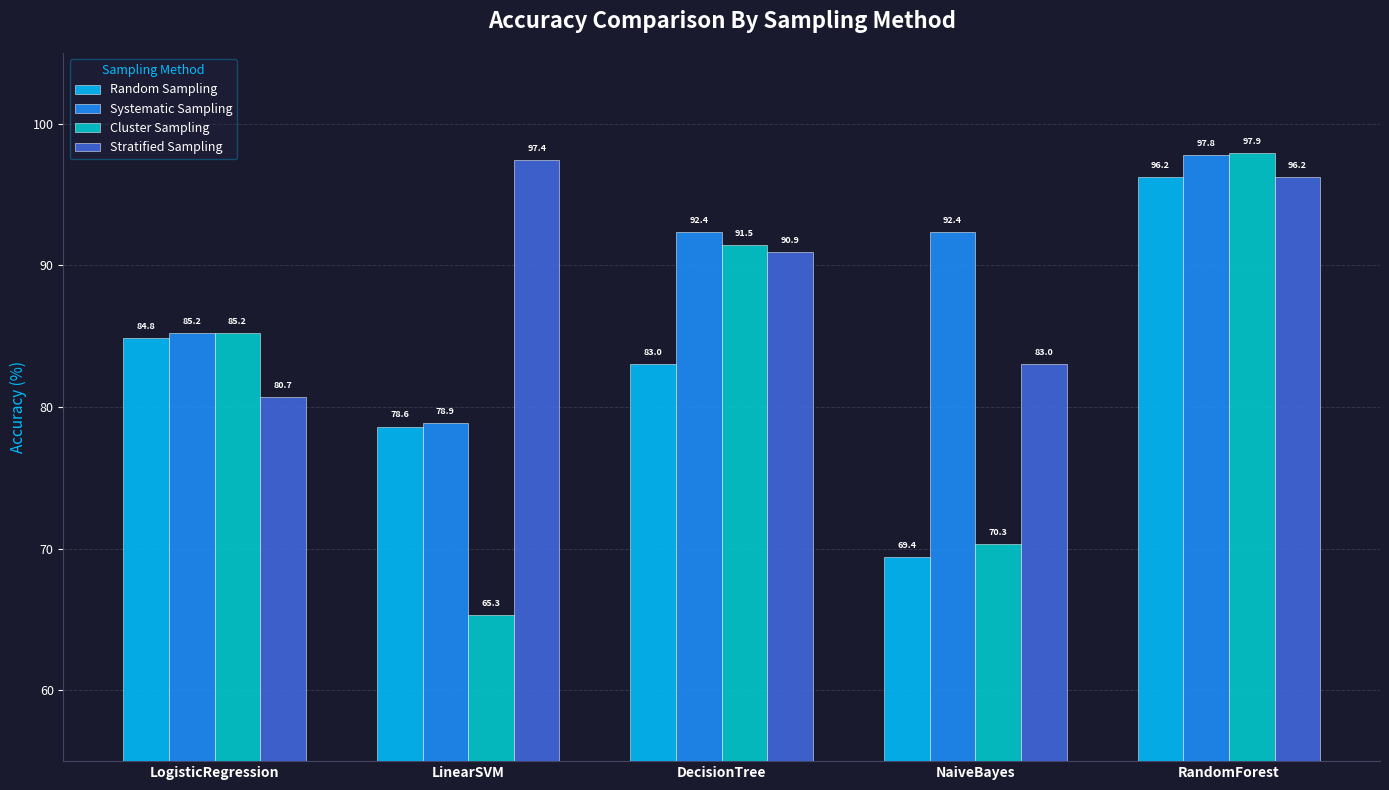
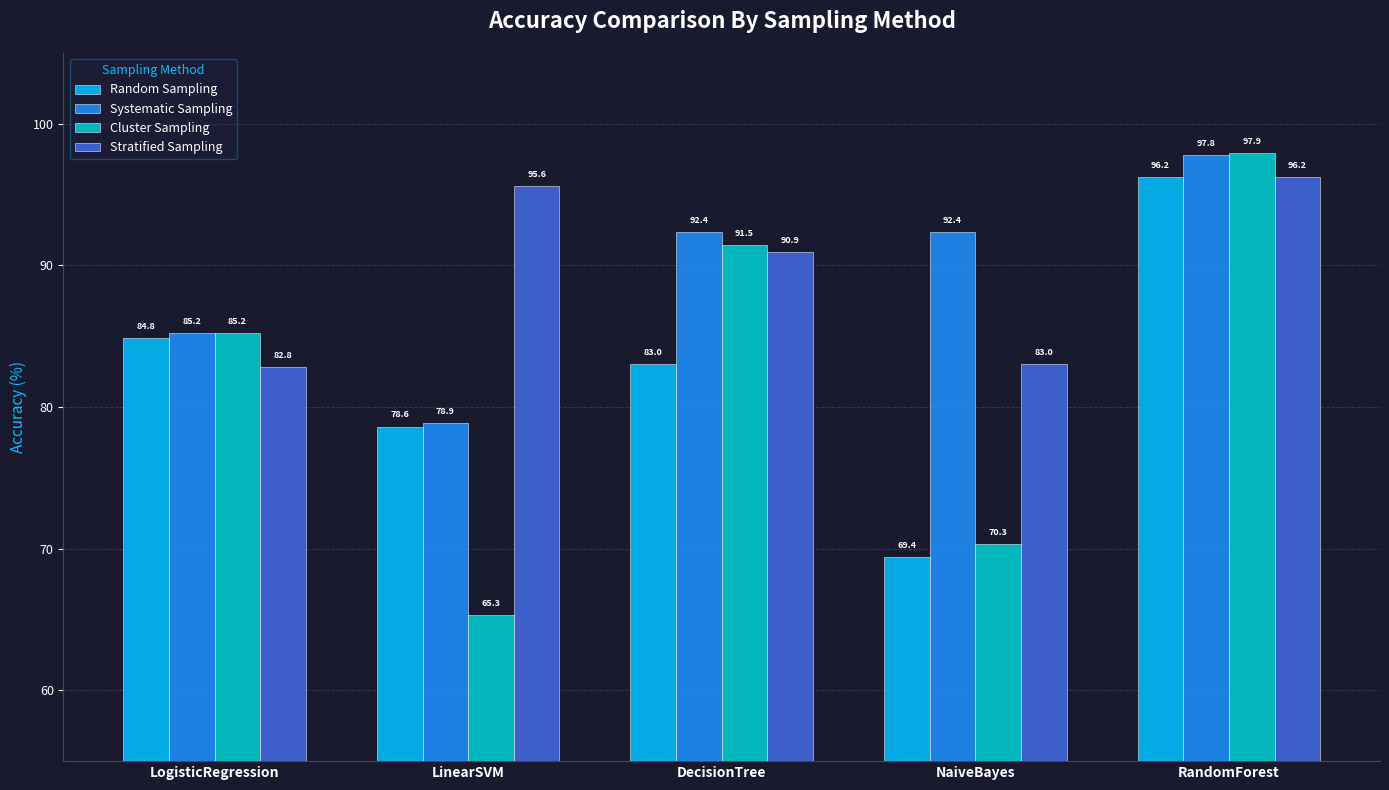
  {
    "Stratified Sampling": {
-     "LogisticRegression": 80.7,
-     "LinearSVM": 97.4,
+     "LogisticRegression": 82.8,
+     "LinearSVM": 95.6,
      "DecisionTree": 90.9,
      "NaiveBayes": 83.0,
      "RandomForest": 96.2
    }
  }
